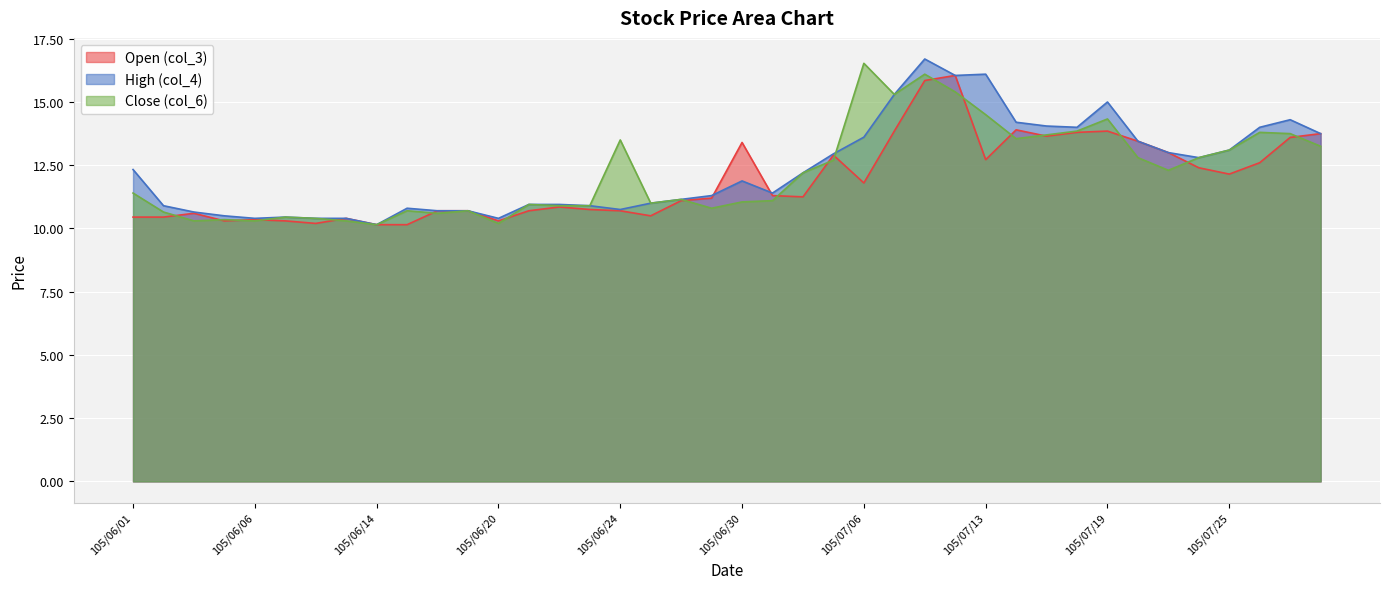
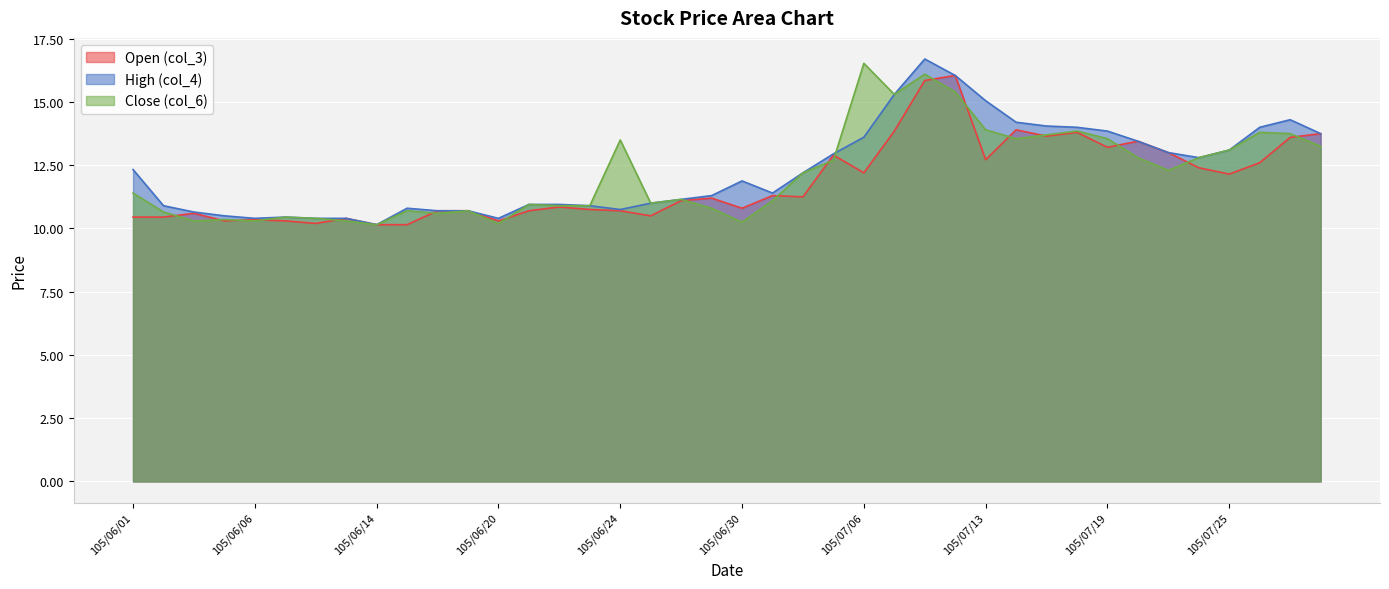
  {
    "Open (col_3)": {
      "105/06/01": 10.5,
-     "105/06/30": 13.4,
-     "105/07/06": 11.8,
+     "105/06/30": 10.8,
+     "105/07/06": 12.2,
      "105/07/13": 12.7,
-     "105/07/19": 13.9,
+     "105/07/19": 13.2,
      "105/07/25": 12.2
    },
    "High (col_4)": {
      "105/06/01": 12.3,
      "105/06/30": 11.9,
      "105/07/06": 13.6,
-     "105/07/13": 16.1,
-     "105/07/19": 15.0
+     "105/07/13": 15.1,
+     "105/07/19": 13.9
    },
    "Close (col_6)": {
      "105/06/01": 11.4,
      "105/06/24": 13.5,
-     "105/06/30": 11.1,
+     "105/06/30": 10.3,
      "105/07/06": 16.5,
-     "105/07/13": 14.5,
-     "105/07/19": 14.3
+     "105/07/13": 13.9,
+     "105/07/19": 13.6
    }
  }
